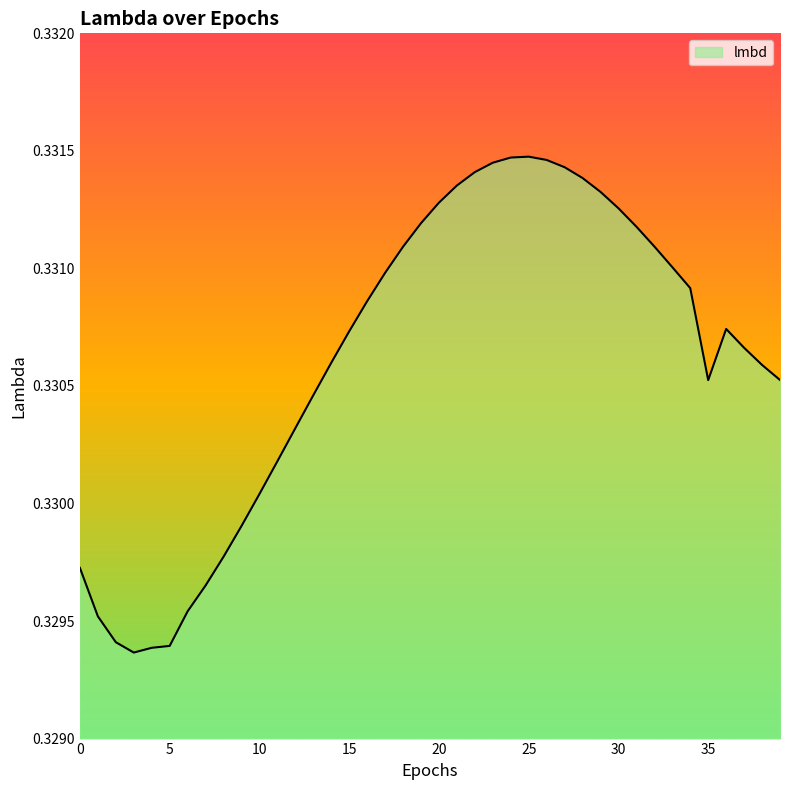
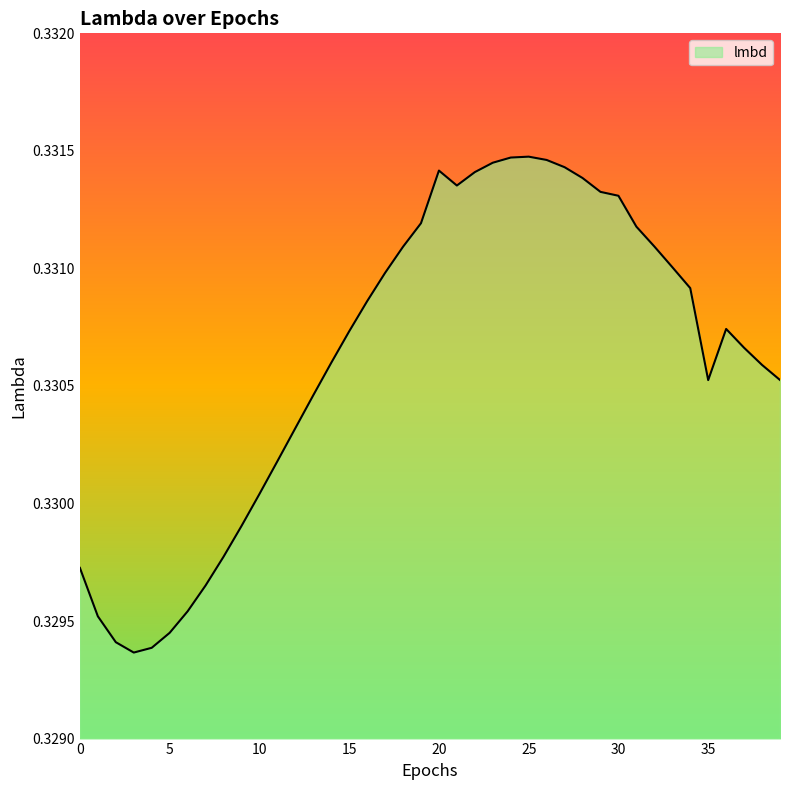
  {
    "0": 0.32973,
-   "5": 0.32939,
+   "5": 0.32945,
    "10": 0.33004,
    "15": 0.33073,
-   "20": 0.33128,
+   "20": 0.33142,
    "25": 0.33148,
-   "30": 0.33126,
+   "30": 0.33131,
    "35": 0.33052
  }
